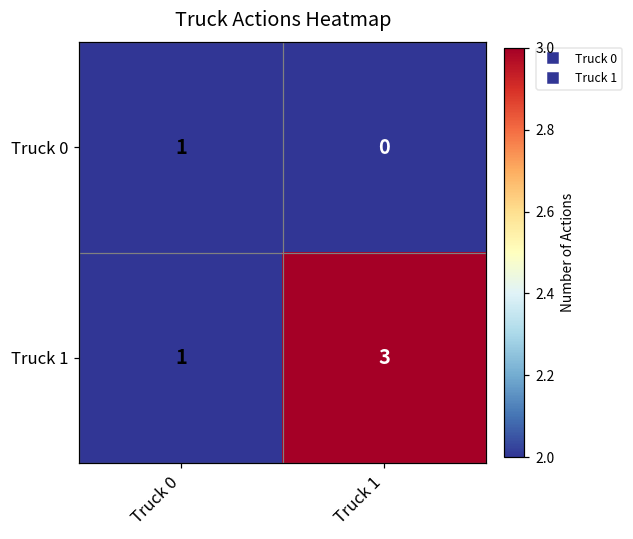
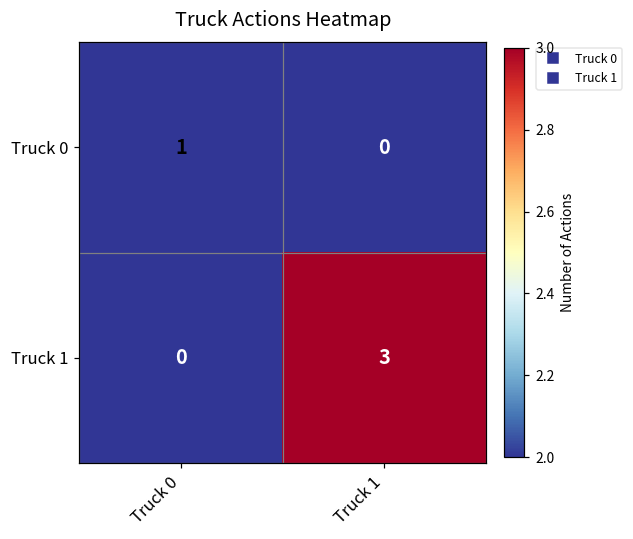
  {
    "Truck 0": {
      "Truck 0": 1,
      "Truck 1": 0
    },
    "Truck 1": {
-     "Truck 0": 1,
+     "Truck 0": 0,
      "Truck 1": 3
    }
  }
